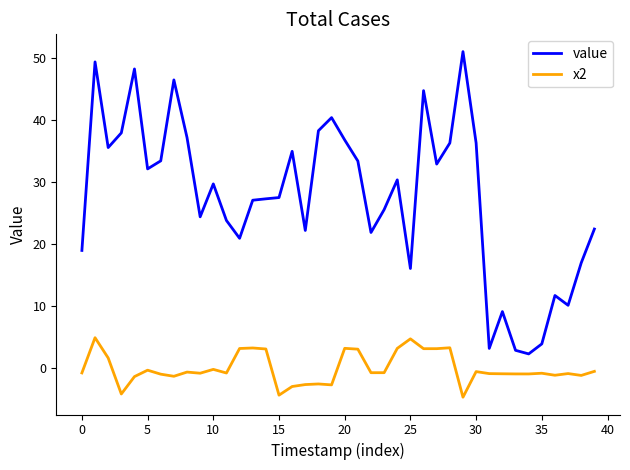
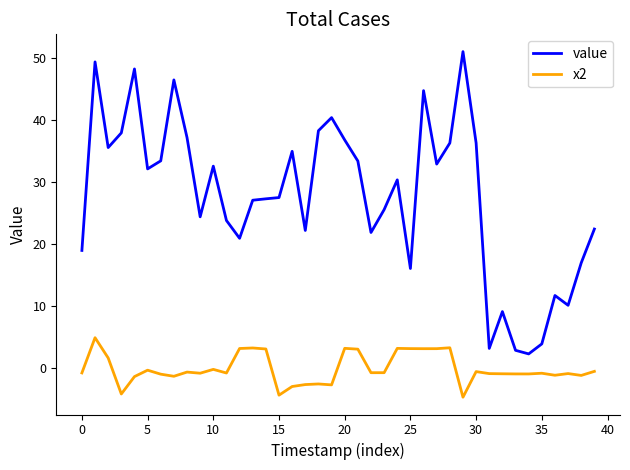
  {
    "value": {
      "0": 19,
      "5": 32,
-     "10": 30,
+     "10": 32,
      "15": 27,
      "20": 37,
      "25": 16,
      "30": 36,
      "35": 4
    },
    "x2": {
      "0": -1,
      "5": 0,
      "10": 0,
      "15": -4,
      "20": 3,
-     "25": 5,
+     "25": 3,
      "30": -1,
      "35": -1
    }
  }
